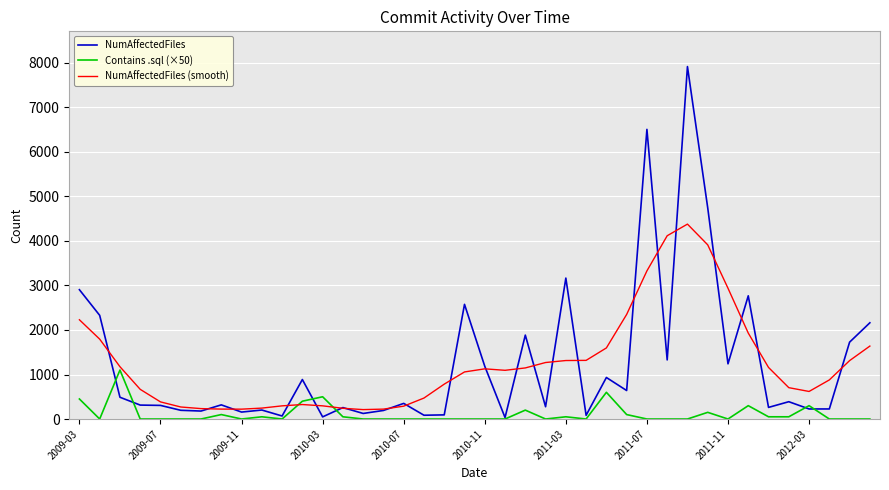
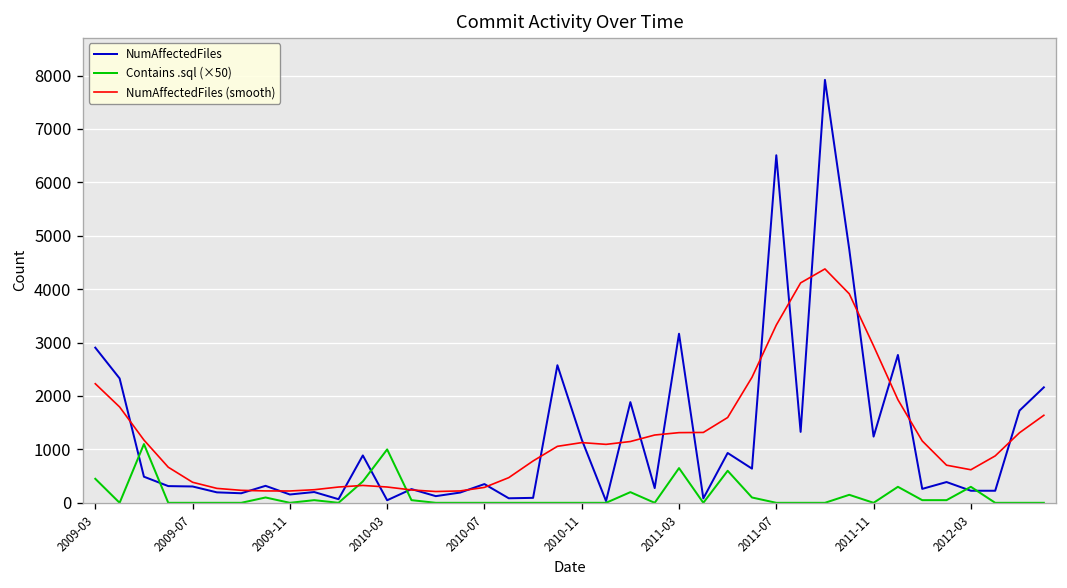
  {
    "NumAffectedFiles": {
      "2009-03": 2900,
      "2009-07": 300,
      "2009-11": 200,
      "2010-03": 0,
      "2010-07": 400,
      "2011-03": 3200,
      "2011-07": 6500,
      "2011-11": 1200,
      "2012-03": 200
    },
    "Contains .sql (×50)": {
      "2009-03": 500,
      "2009-07": 0,
      "2009-11": 0,
-     "2010-03": 500,
+     "2010-03": 1000,
      "2010-07": 0,
      "2010-11": 0,
-     "2011-03": 100,
+     "2011-03": 700,
      "2011-07": 0,
      "2011-11": 0,
      "2012-03": 300
    },
    "NumAffectedFiles (smooth)": {
      "2009-03": 2200,
      "2009-07": 400,
      "2009-11": 200,
      "2010-03": 300,
      "2010-07": 300,
      "2011-03": 1300,
      "2011-07": 3300,
      "2011-11": 2900,
      "2012-03": 600
    }
  }
